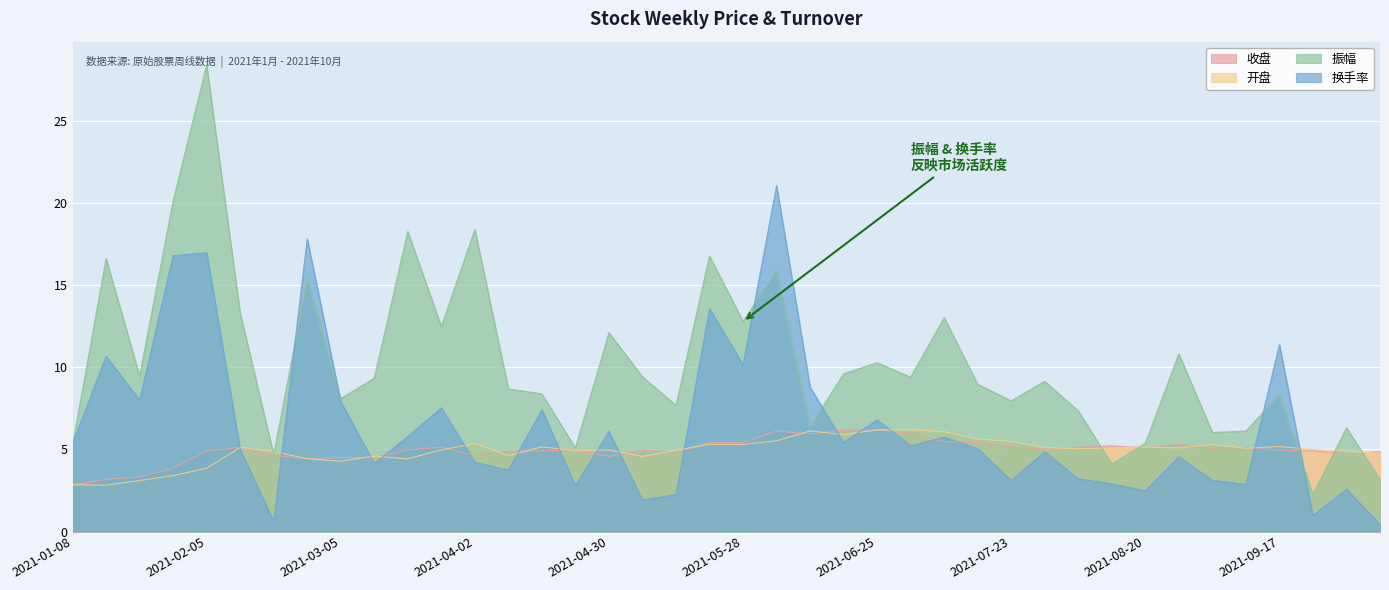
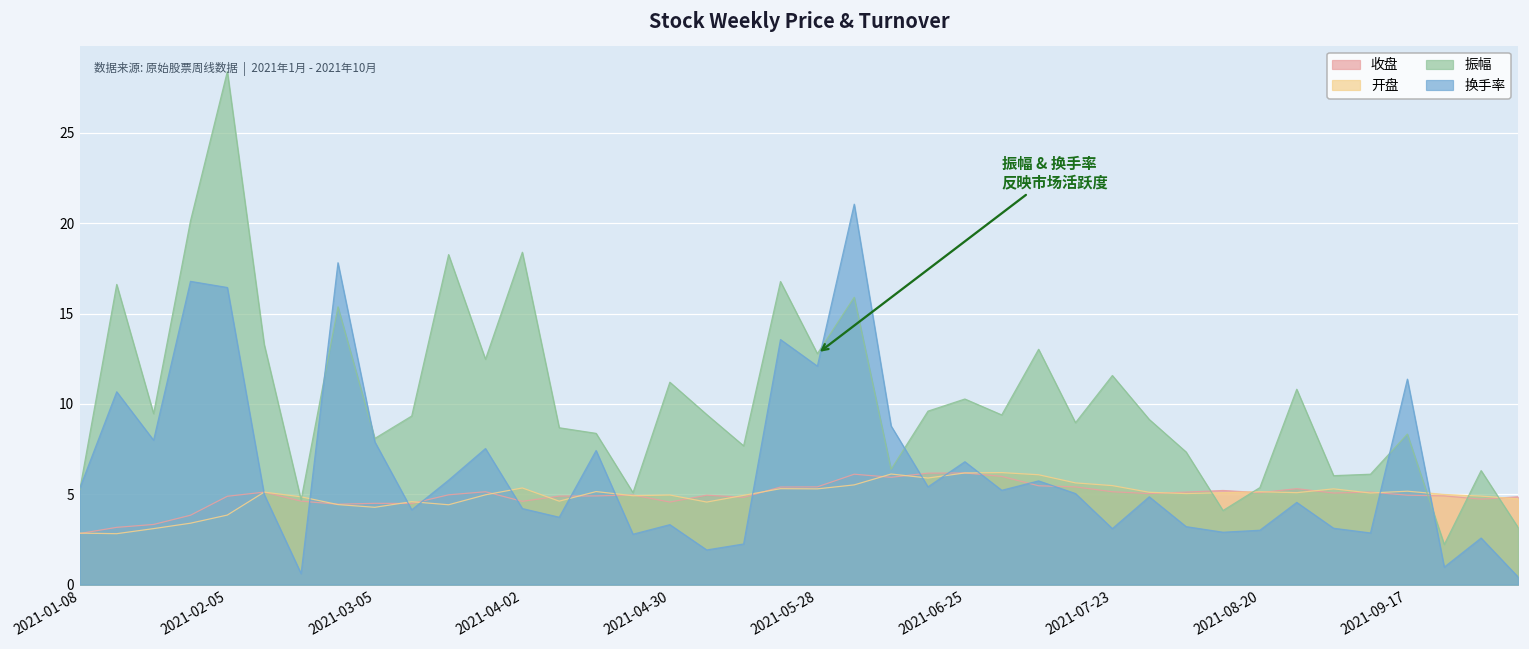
  {
    "振幅": {
      "2021-03-05": 8.1,
      "2021-04-02": 18.4,
-     "2021-04-30": 12.1,
+     "2021-04-30": 11.2,
      "2021-05-28": 12.8,
      "2021-06-25": 10.3,
-     "2021-07-23": 8.0,
+     "2021-07-23": 11.6,
      "2021-08-20": 5.4,
      "2021-09-17": 8.3
    },
    "换手率": {
-     "2021-02-05": 17.0,
+     "2021-02-05": 16.4,
      "2021-03-05": 7.9,
      "2021-04-02": 4.2,
-     "2021-04-30": 6.1,
-     "2021-05-28": 10.1,
+     "2021-04-30": 3.3,
+     "2021-05-28": 12.1,
      "2021-06-25": 6.8,
      "2021-07-23": 3.1,
-     "2021-08-20": 2.5,
+     "2021-08-20": 3.0,
      "2021-09-17": 11.4
    }
  }
